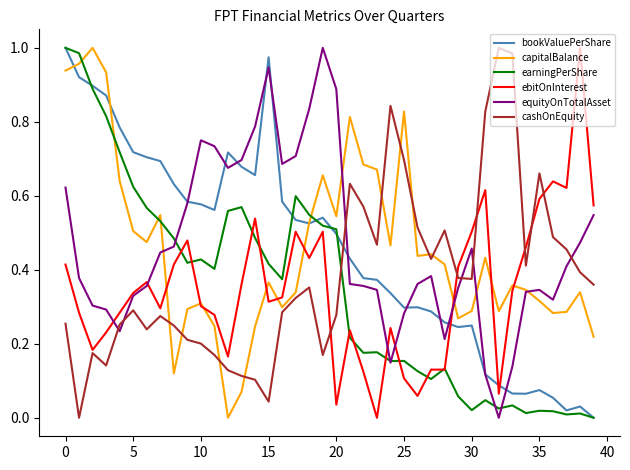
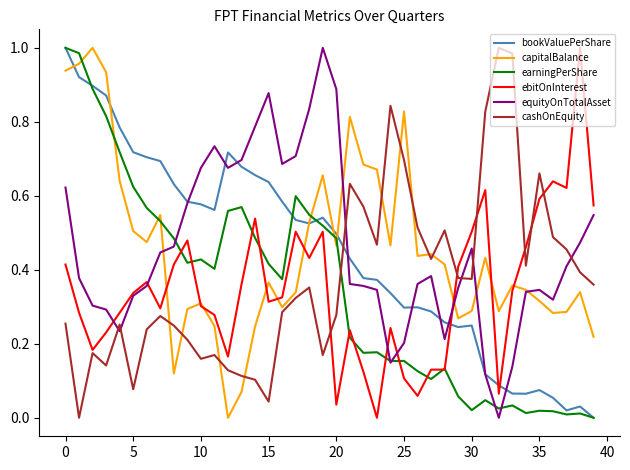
  {
    "bookValuePerShare": {
      "5": 0.72,
      "10": 0.58,
-     "15": 0.97,
+     "15": 0.64,
      "20": 0.50,
      "25": 0.30,
      "30": 0.25,
      "35": 0.07
    },
    "capitalBalance": {
      "0": 0.94,
      "5": 0.50,
      "10": 0.31,
      "15": 0.37,
-     "20": 0.54,
+     "20": 0.47,
      "25": 0.83,
      "30": 0.29,
      "35": 0.32
    },
    "earningPerShare": {
      "5": 0.62,
      "10": 0.43,
      "15": 0.42,
-     "20": 0.51,
+     "20": 0.49,
      "25": 0.15,
      "30": 0.02,
      "35": 0.02
    },
    "ebitOnInterest": {
      "0": 0.41,
      "5": 0.34,
      "10": 0.30,
      "15": 0.31,
      "20": 0.04,
      "25": 0.11,
      "30": 0.50,
      "35": 0.59
    },
    "equityOnTotalAsset": {
      "0": 0.62,
      "5": 0.33,
-     "10": 0.75,
-     "15": 0.95,
+     "10": 0.68,
+     "15": 0.88,
      "20": 0.89,
-     "25": 0.28,
+     "25": 0.20,
      "30": 0.46,
      "35": 0.35
    },
    "cashOnEquity": {
      "0": 0.25,
-     "5": 0.29,
-     "10": 0.20,
+     "5": 0.08,
+     "10": 0.16,
      "15": 0.04,
      "20": 0.28,
      "25": 0.70,
      "30": 0.38,
      "35": 0.66
    }
  }
